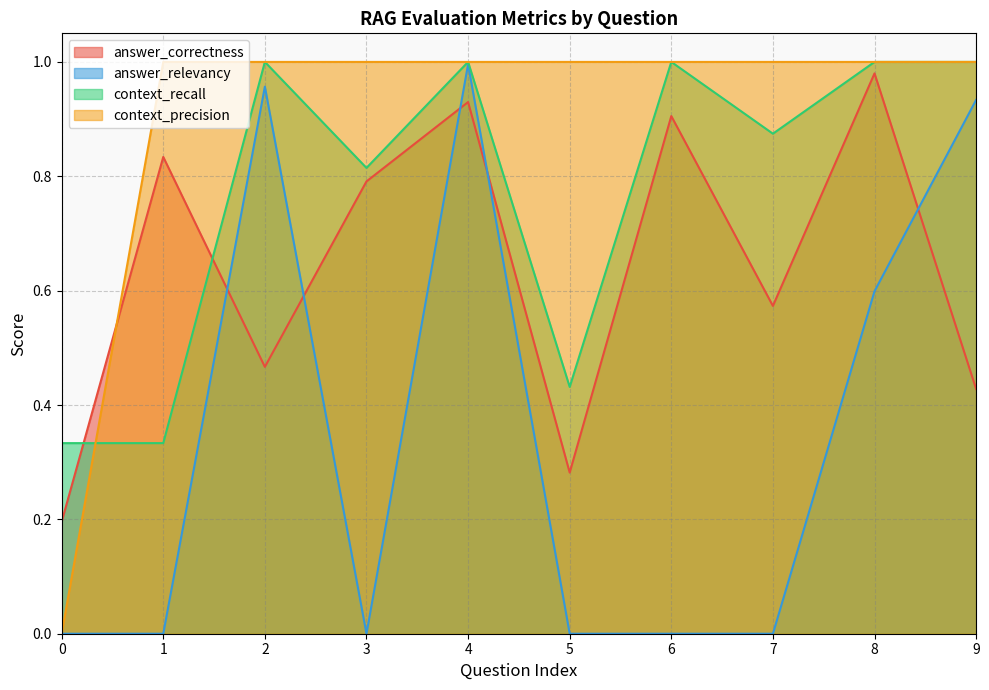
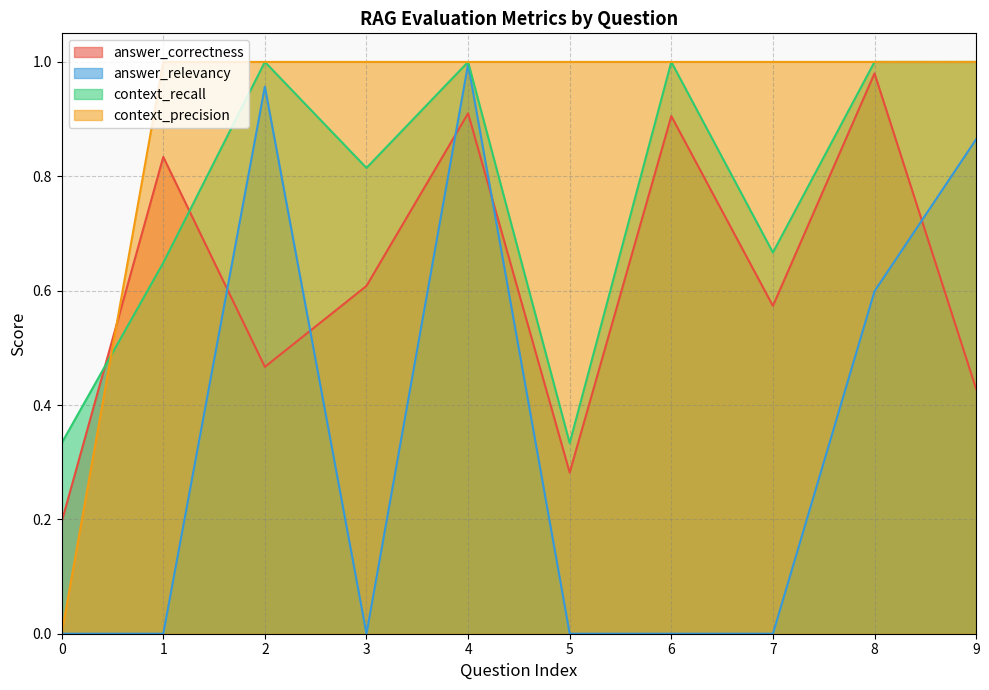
  {
    "answer_correctness": {
      "0": 0.20,
      "1": 0.83,
      "2": 0.47,
-     "3": 0.79,
-     "4": 0.93,
+     "3": 0.61,
+     "4": 0.91,
      "5": 0.28,
      "6": 0.91,
      "7": 0.57,
      "8": 0.98,
      "9": 0.43
    },
    "answer_relevancy": {
      "1": 0.00,
      "2": 0.96,
      "3": 0.00,
      "5": 0.00,
      "6": 0.00,
      "7": 0.00,
      "8": 0.60,
-     "9": 0.93
+     "9": 0.86
    },
    "context_recall": {
      "0": 0.33,
-     "1": 0.33,
+     "1": 0.65,
      "3": 0.81,
-     "5": 0.43,
-     "7": 0.87
+     "5": 0.33,
+     "7": 0.67
    },
    "context_precision": {
      "3": 1.00,
      "5": 1.00,
      "7": 1.00
    }
  }
